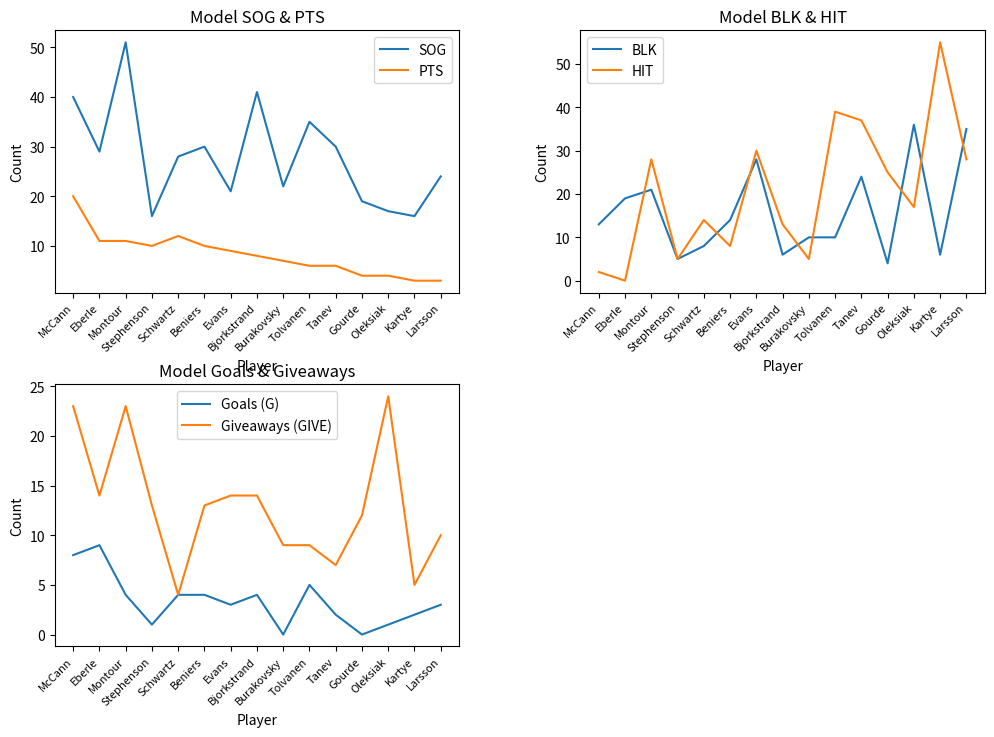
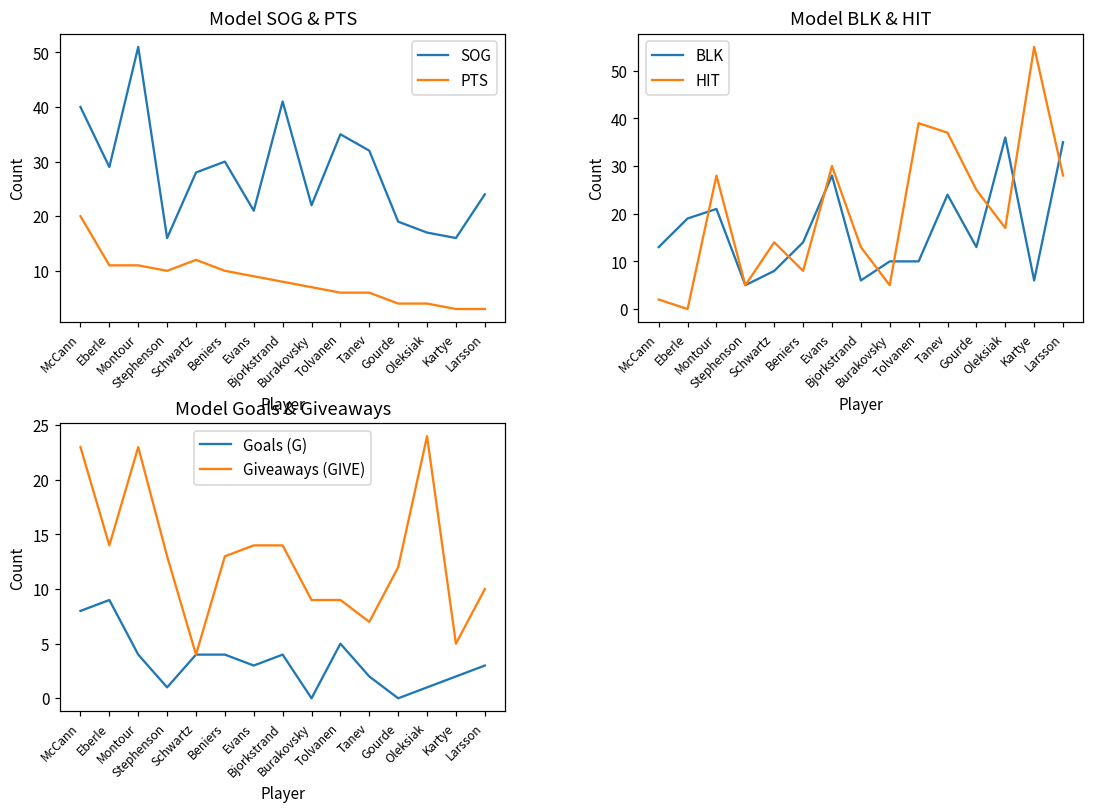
  {
    "Model SOG & PTS": {
      "SOG": {
        "McCann": 40,
        "Eberle": 29,
        "Montour": 51,
        "Stephenson": 16,
        "Schwartz": 28,
        "Beniers": 30,
        "Evans": 21,
        "Bjorkstrand": 41,
        "Burakovsky": 22,
        "Tolvanen": 35,
-       "Tanev": 30,
+       "Tanev": 32,
        "Gourde": 19,
        "Oleksiak": 17,
        "Kartye": 16,
        "Larsson": 24
      },
      "PTS": {
        "McCann": 20,
        "Eberle": 11,
        "Montour": 11,
        "Stephenson": 10,
        "Schwartz": 12,
        "Beniers": 10,
        "Evans": 9,
        "Bjorkstrand": 8,
        "Burakovsky": 7,
        "Tolvanen": 6,
        "Tanev": 6,
        "Gourde": 4,
        "Oleksiak": 4,
        "Kartye": 3,
        "Larsson": 3
      }
    },
    "Model BLK & HIT": {
      "BLK": {
        "McCann": 13,
        "Eberle": 19,
        "Montour": 21,
        "Schwartz": 8,
        "Beniers": 14,
        "Evans": 28,
        "Bjorkstrand": 6,
        "Burakovsky": 10,
        "Tolvanen": 10,
        "Tanev": 24,
-       "Gourde": 4,
+       "Gourde": 13,
        "Oleksiak": 36,
        "Kartye": 6,
        "Larsson": 35
      },
      "HIT": {
        "McCann": 2,
        "Eberle": 0,
        "Montour": 28,
        "Schwartz": 14,
        "Beniers": 8,
        "Evans": 30,
        "Bjorkstrand": 13,
        "Burakovsky": 5,
        "Tolvanen": 39,
        "Tanev": 37,
        "Gourde": 25,
        "Oleksiak": 17,
        "Kartye": 55,
        "Larsson": 28
      }
    },
    "Model Goals & Giveaways": {
      "Goals (G)": {
        "McCann": 8,
        "Eberle": 9,
        "Montour": 4,
        "Stephenson": 1,
        "Beniers": 4,
        "Evans": 3,
        "Bjorkstrand": 4,
        "Burakovsky": 0,
        "Tolvanen": 5,
        "Tanev": 2,
        "Gourde": 0,
        "Oleksiak": 1,
        "Kartye": 2,
        "Larsson": 3
      },
      "Giveaways (GIVE)": {
        "McCann": 23,
        "Eberle": 14,
        "Montour": 23,
        "Stephenson": 13,
        "Beniers": 13,
        "Evans": 14,
        "Bjorkstrand": 14,
        "Burakovsky": 9,
        "Tolvanen": 9,
        "Tanev": 7,
        "Gourde": 12,
        "Oleksiak": 24,
        "Kartye": 5,
        "Larsson": 10
      }
    }
  }
